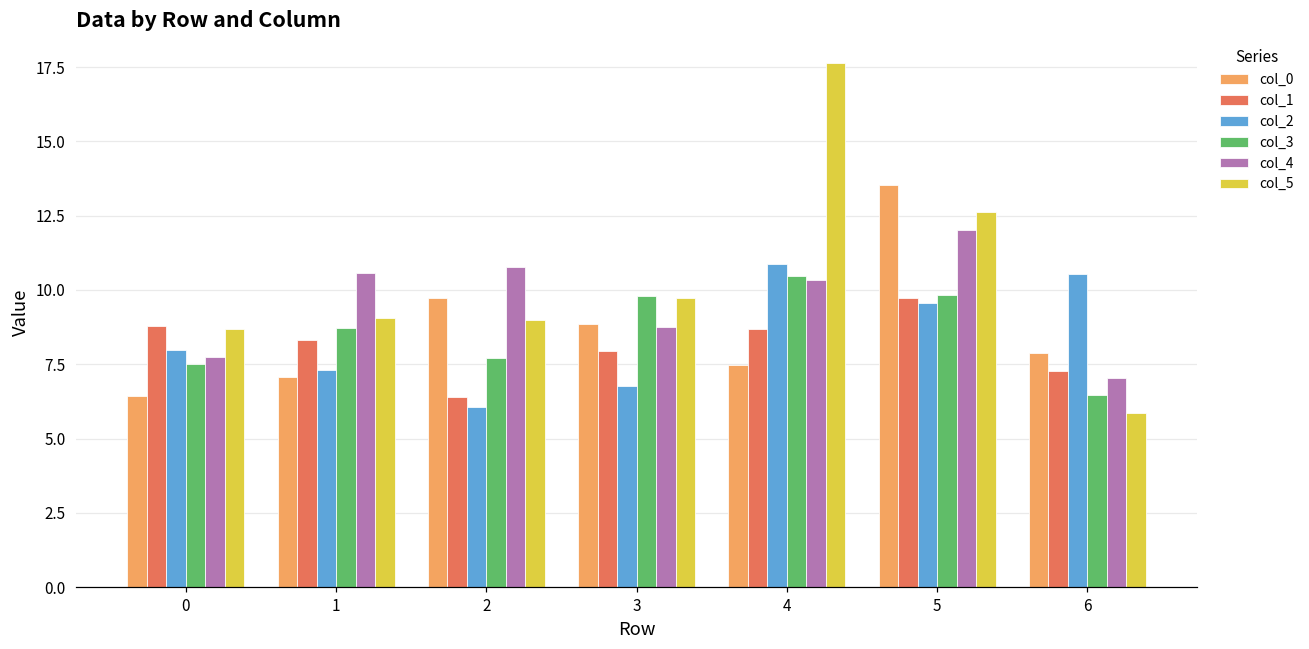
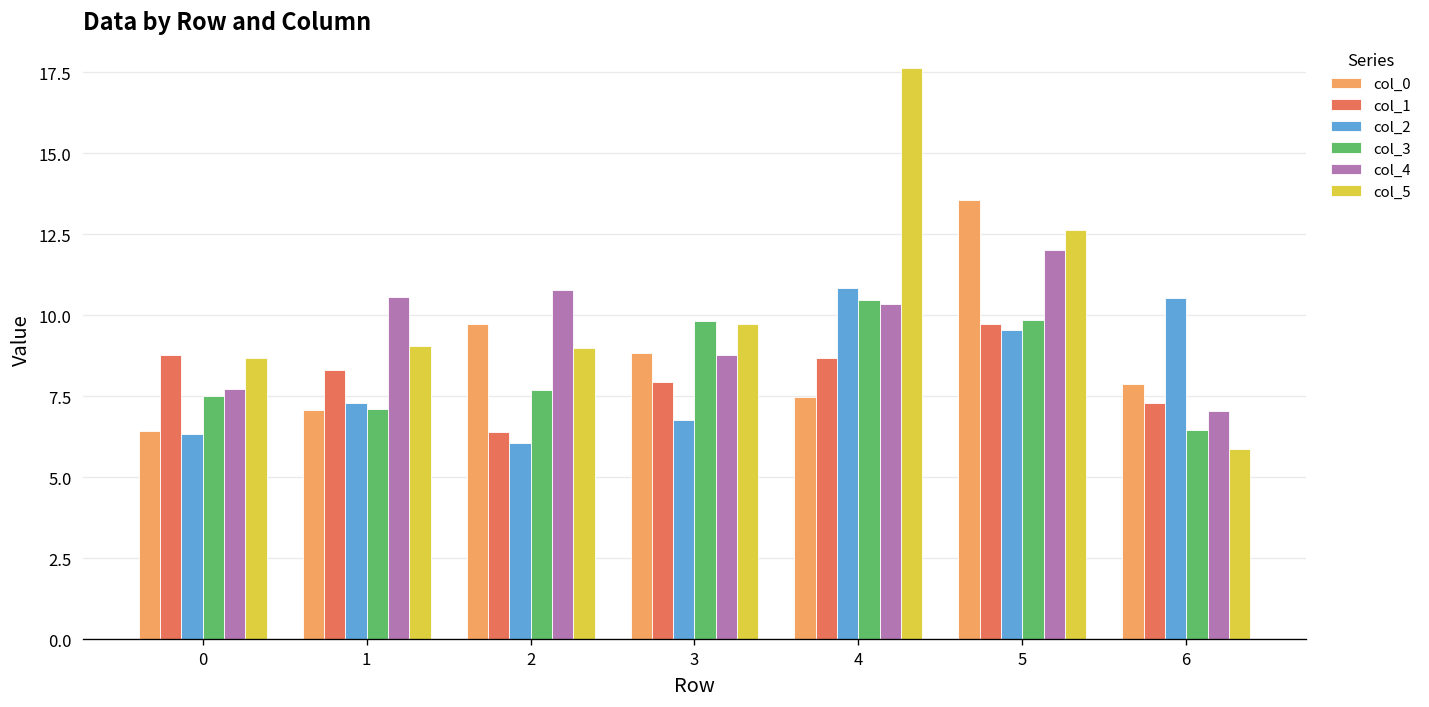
  {
    "col_2": {
-     "0": 8.0,
+     "0": 6.3,
      "1": 7.3,
      "2": 6.1,
      "3": 6.8,
      "4": 10.9,
      "5": 9.6,
      "6": 10.5
    },
    "col_3": {
      "0": 7.5,
-     "1": 8.7,
+     "1": 7.1,
      "2": 7.7,
      "3": 9.8,
      "4": 10.5,
      "5": 9.8,
      "6": 6.5
    },
    "col_4": {
      "0": 7.7,
      "1": 10.6,
      "2": 10.8,
      "3": 8.8,
      "4": 10.4,
      "5": 12.0,
      "6": 7.0
    }
  }
